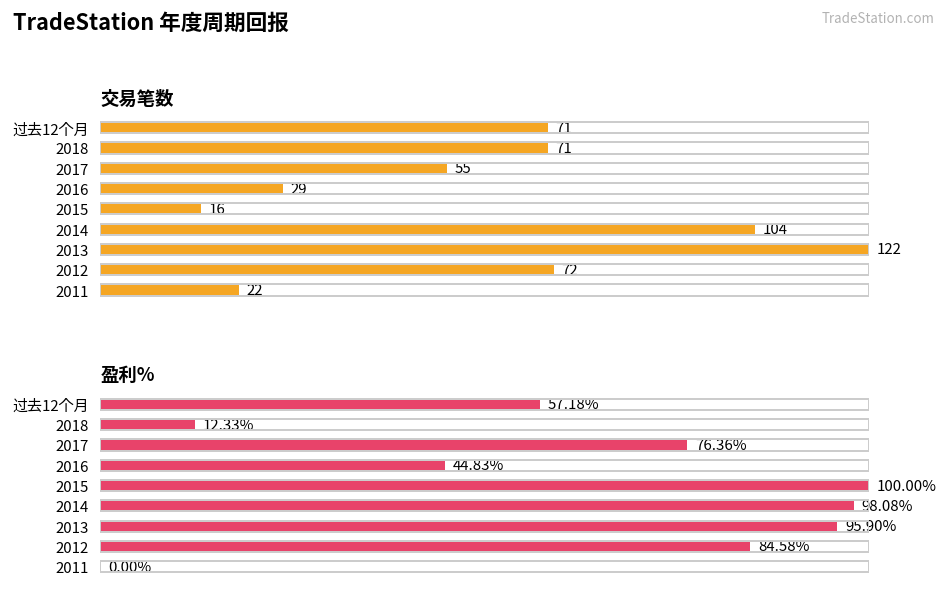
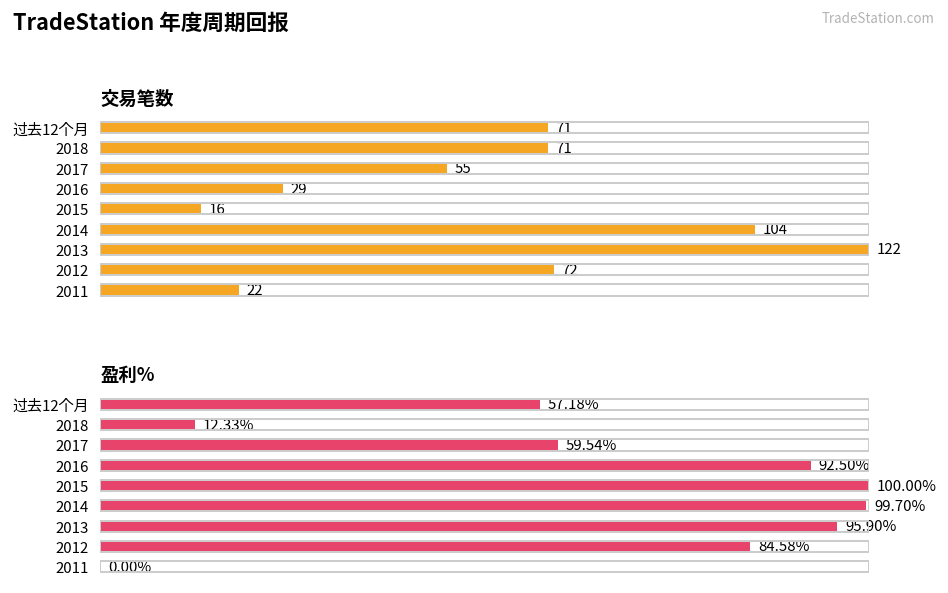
  {
    "盈利%": {
      "过去12个月": "57.18%",
      "2018": "12.33%",
-     "2017": "76.36%",
-     "2016": "44.83%",
+     "2017": "59.54%",
+     "2016": "92.50%",
      "2015": "100.00%",
-     "2014": "98.08%",
+     "2014": "99.70%",
      "2013": "95.90%",
      "2012": "84.58%",
      "2011": "0.00%"
    }
  }
